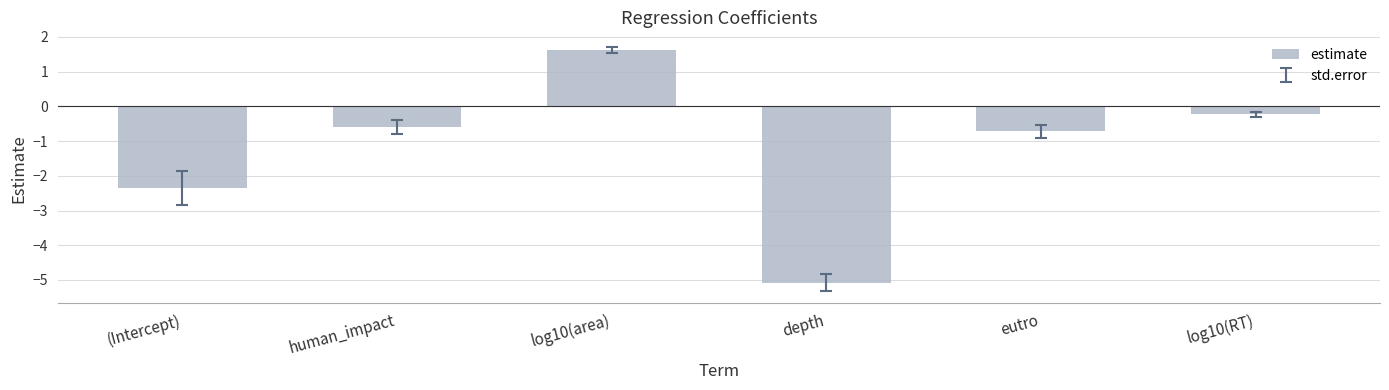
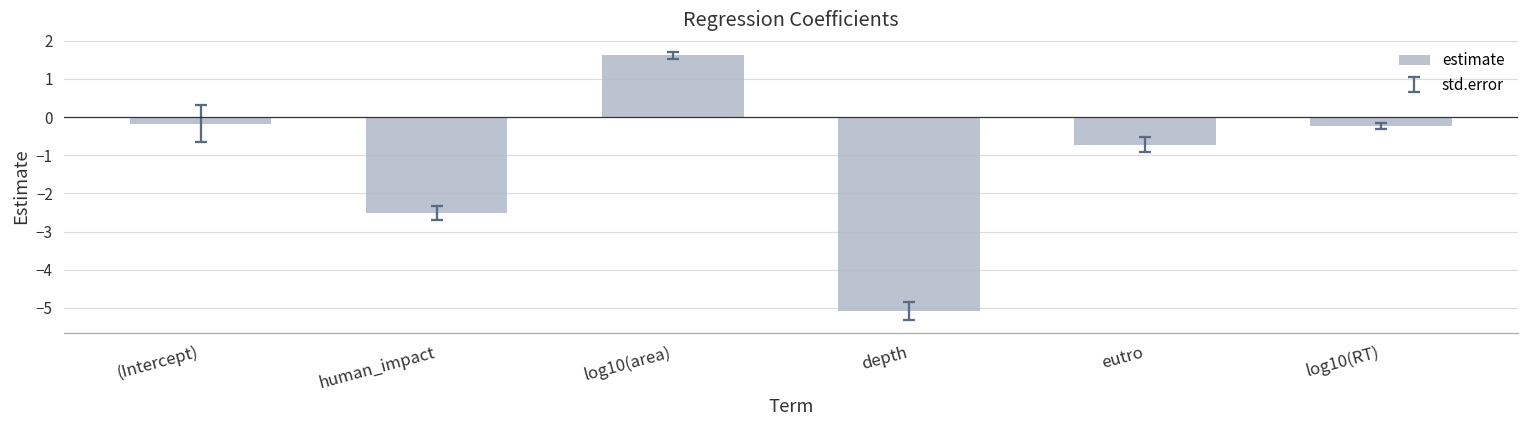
  {
    "estimate": {
-     "(Intercept)": -2.3,
-     "human_impact": -0.6,
+     "(Intercept)": -0.2,
+     "human_impact": -2.5,
      "log10(area)": 1.6,
      "depth": -5.1,
      "eutro": -0.7,
      "log10(RT)": -0.2
    }
  }
